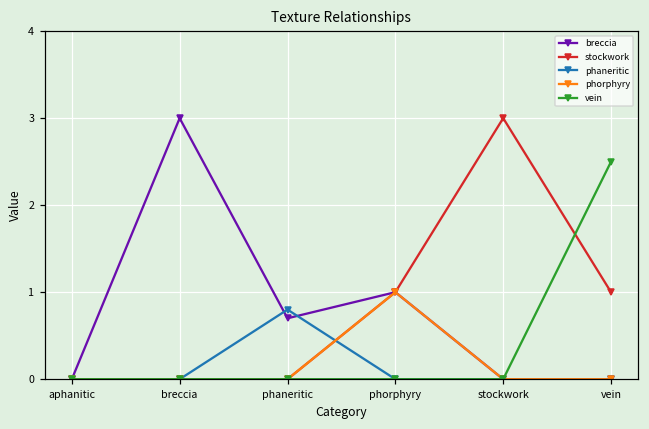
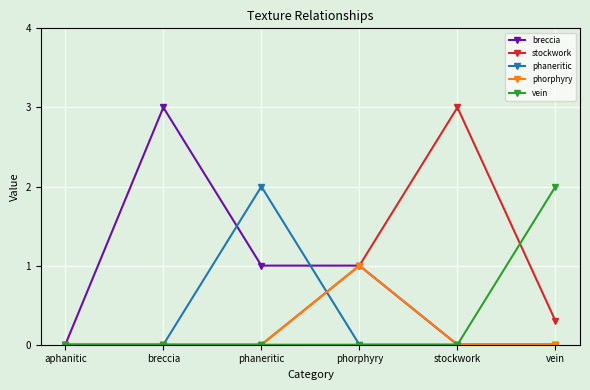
  {
    "breccia": {
      "breccia": 3.0,
-     "phaneritic": 0.7
+     "phaneritic": 1.0
    },
    "stockwork": {
      "stockwork": 3.0,
-     "vein": 1.0
+     "vein": 0.3
    },
    "phaneritic": {
-     "phaneritic": 0.8
+     "phaneritic": 2.0
    },
    "vein": {
-     "vein": 2.5
+     "vein": 2.0
    }
  }
